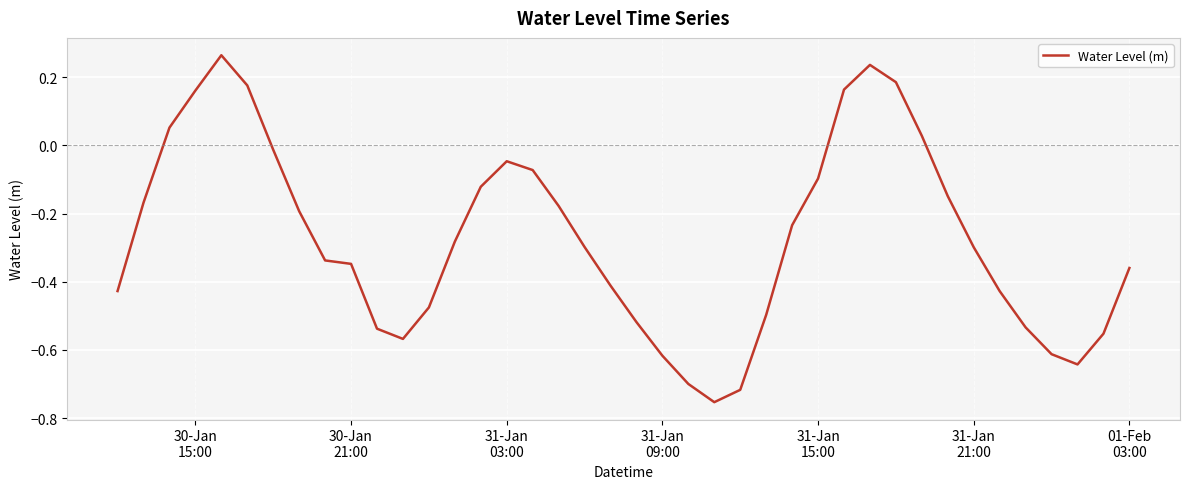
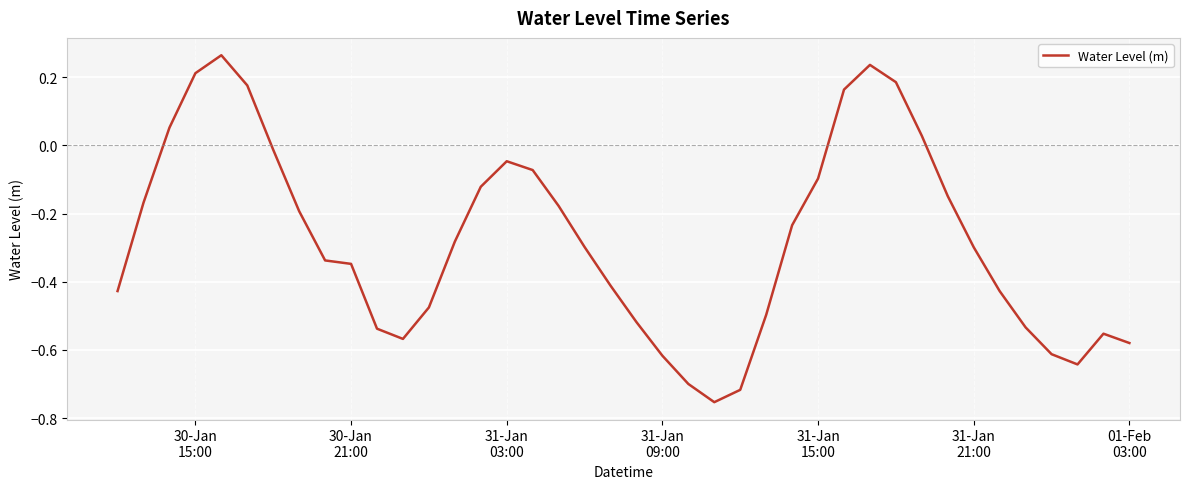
  {
-   "30-Jan 15:00": 0.16,
+   "30-Jan 15:00": 0.21,
    "30-Jan 21:00": -0.35,
    "31-Jan 03:00": -0.05,
    "31-Jan 09:00": -0.62,
    "31-Jan 15:00": -0.10,
    "31-Jan 21:00": -0.30,
-   "01-Feb 03:00": -0.36
+   "01-Feb 03:00": -0.58
  }
